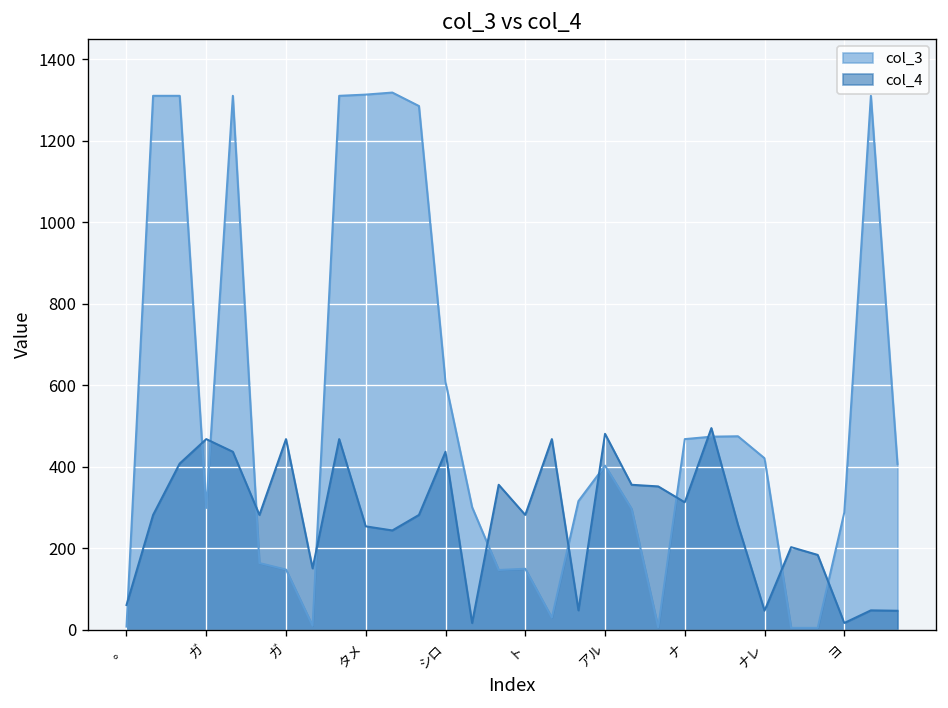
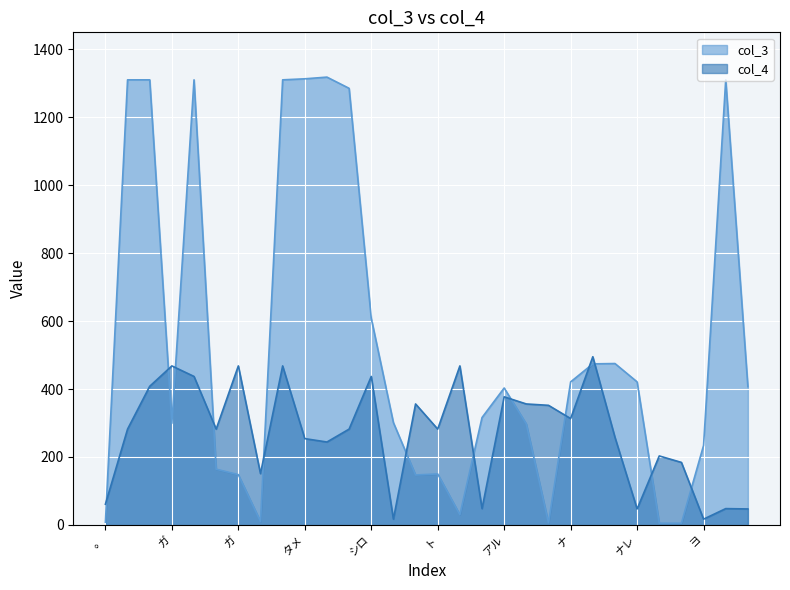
  {
    "col_3": {
      "。": 10,
      "タメ": 1310,
      "シロ": 610,
      "アル": 400,
-     "ナ": 470,
+     "ナ": 420,
      "ナレ": 420,
-     "ヨ": 290
+     "ヨ": 230
    },
    "col_4": {
      "。": 60,
      "タメ": 250,
      "シロ": 440,
-     "アル": 480,
+     "アル": 380,
      "ナ": 310,
      "ナレ": 50,
      "ヨ": 20
    }
  }
